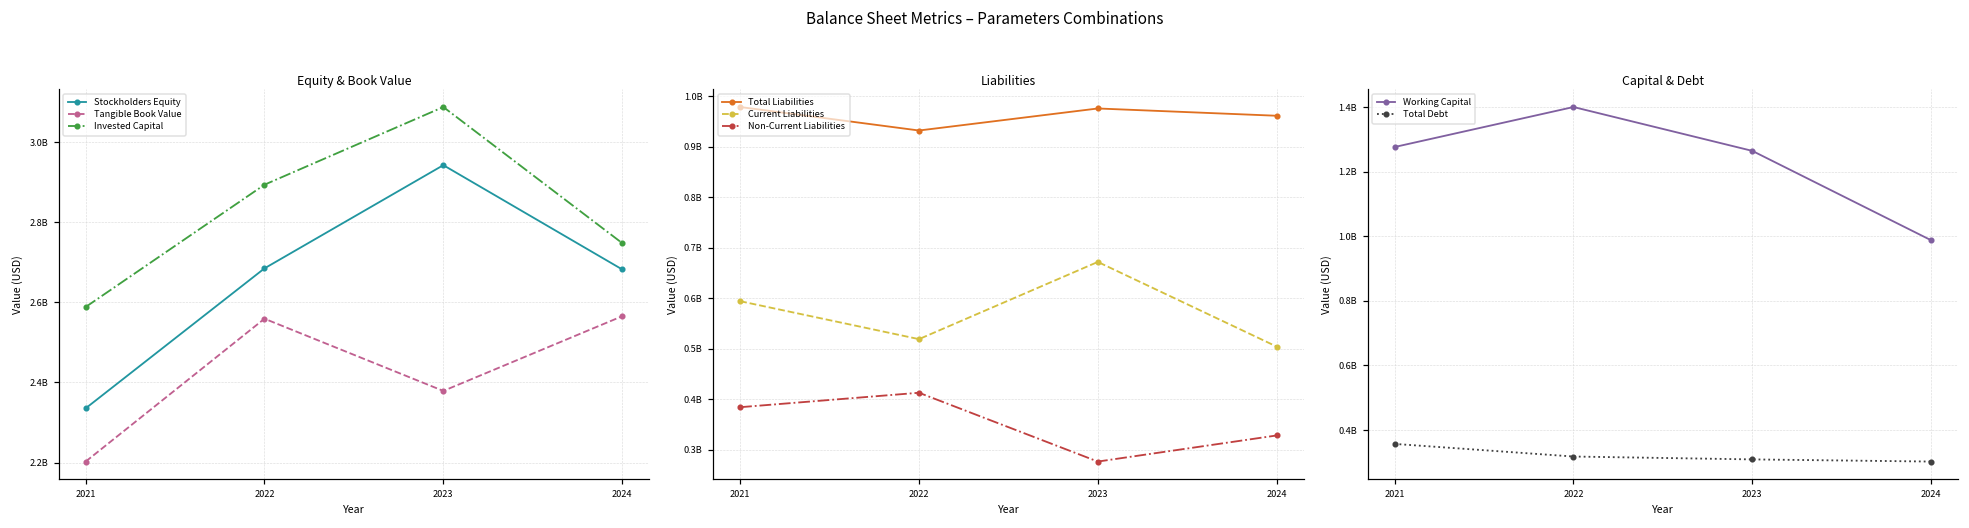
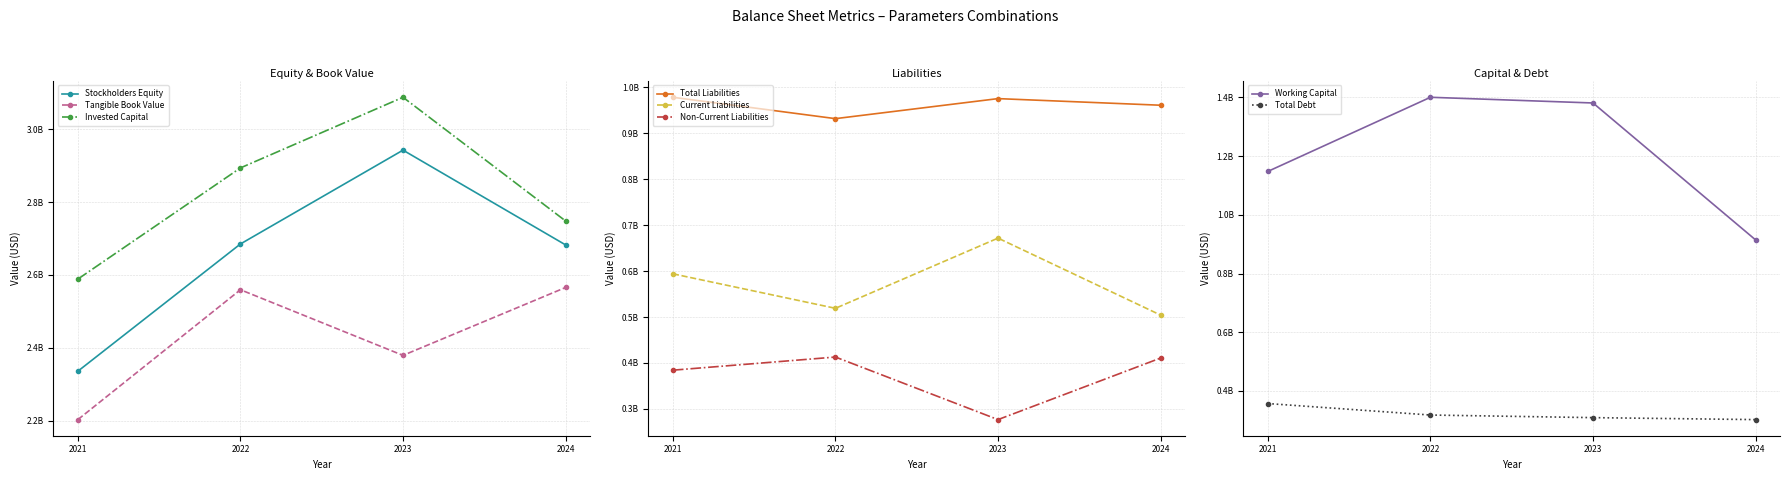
  {
    "Equity & Book Value": {
      "Stockholders Equity": {
        "2021": 2340000000,
        "2022": 2680000000,
        "2023": 2940000000,
        "2024": 2680000000
      },
      "Tangible Book Value": {
        "2021": 2200000000,
        "2022": 2560000000,
        "2023": 2380000000,
        "2024": 2570000000
      },
      "Invested Capital": {
        "2021": 2590000000,
        "2022": 2890000000,
        "2023": 3090000000,
        "2024": 2750000000
      }
    },
    "Liabilities": {
      "Total Liabilities": {
        "2022": 930000000,
        "2023": 980000000,
        "2024": 960000000
      },
      "Current Liabilities": {
        "2021": 590000000,
        "2022": 520000000,
        "2023": 670000000,
        "2024": 500000000
      },
      "Non-Current Liabilities": {
        "2021": 380000000,
        "2022": 410000000,
        "2023": 280000000,
-       "2024": 330000000
+       "2024": 410000000
      }
    },
    "Capital & Debt": {
      "Working Capital": {
-       "2021": 1280000000,
+       "2021": 1150000000,
        "2022": 1400000000,
-       "2023": 1260000000,
-       "2024": 990000000
+       "2023": 1380000000,
+       "2024": 910000000
      },
      "Total Debt": {
        "2021": 360000000,
        "2022": 320000000,
        "2023": 310000000,
        "2024": 300000000
      }
    }
  }
